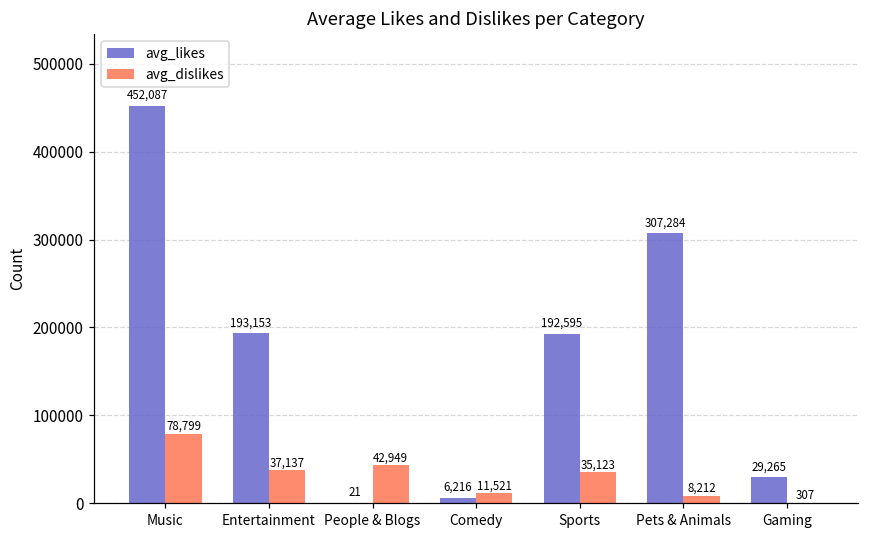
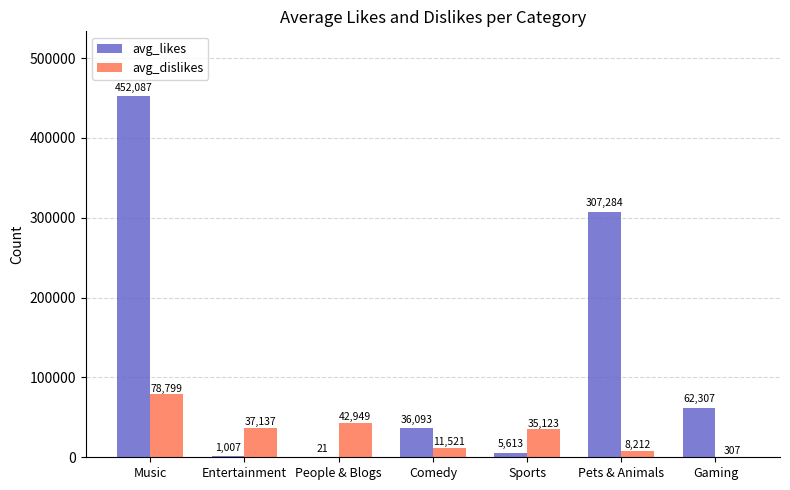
  {
    "avg_likes": {
      "Music": "452,087",
-     "Entertainment": "193,153",
+     "Entertainment": "1,007",
      "People & Blogs": "21",
-     "Comedy": "6,216",
-     "Sports": "192,595",
+     "Comedy": "36,093",
+     "Sports": "5,613",
      "Pets & Animals": "307,284",
-     "Gaming": "29,265"
+     "Gaming": "62,307"
    },
    "avg_dislikes": {
      "Music": "78,799",
      "Entertainment": "37,137",
      "People & Blogs": "42,949",
      "Comedy": "11,521",
      "Sports": "35,123",
      "Pets & Animals": "8,212",
      "Gaming": "307"
    }
  }
